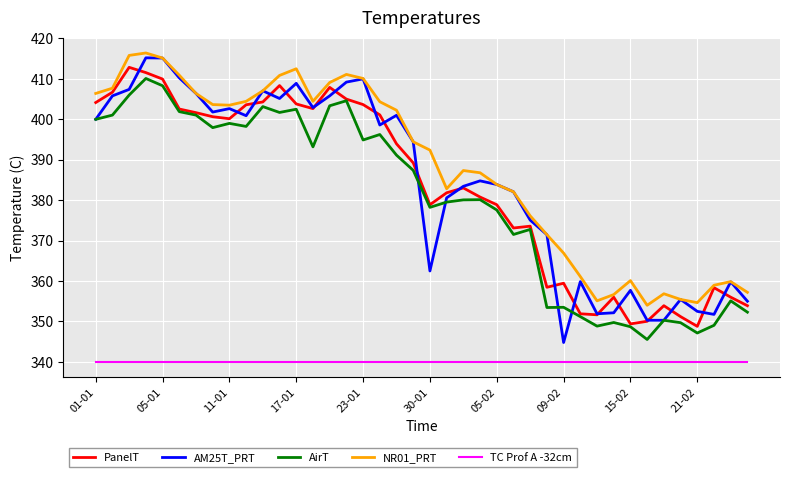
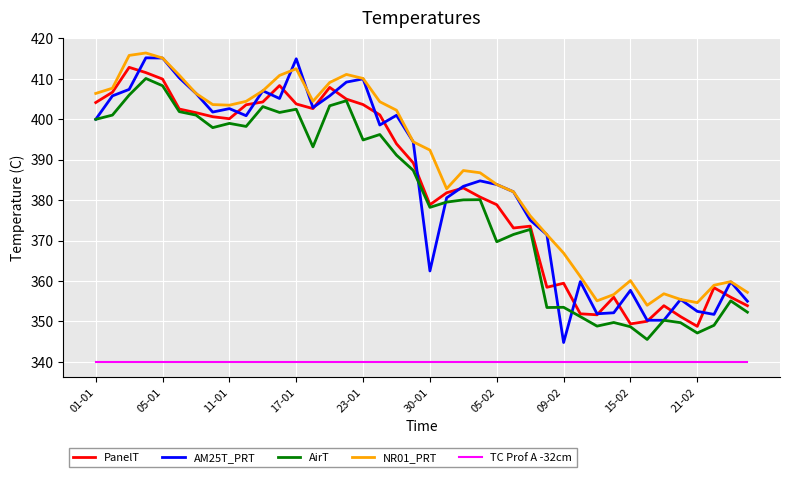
  {
    "PanelT": {
      "01-01": 404,
      "05-01": 410,
      "11-01": 400,
      "17-01": 404,
      "23-01": 404,
      "30-01": 379,
      "05-02": 379,
      "09-02": 359,
      "15-02": 349,
      "21-02": 349
    },
    "AM25T_PRT": {
      "11-01": 403,
-     "17-01": 409,
+     "17-01": 415,
      "30-01": 362,
      "09-02": 345,
      "15-02": 358,
      "21-02": 353
    },
    "AirT": {
      "05-01": 408,
      "11-01": 399,
      "17-01": 402,
      "23-01": 395,
      "30-01": 378,
-     "05-02": 378,
+     "05-02": 370,
      "09-02": 354,
      "15-02": 349,
      "21-02": 347
    },
    "NR01_PRT": {
      "01-01": 406,
      "11-01": 403,
      "17-01": 412,
      "30-01": 392,
      "09-02": 367,
      "15-02": 360,
      "21-02": 355
    },
    "TC Prof A -32cm": {
      "01-01": 340,
      "05-01": 340,
      "11-01": 340,
      "17-01": 340,
      "23-01": 340,
      "30-01": 340,
      "05-02": 340,
      "09-02": 340,
      "15-02": 340,
      "21-02": 340
    }
  }
